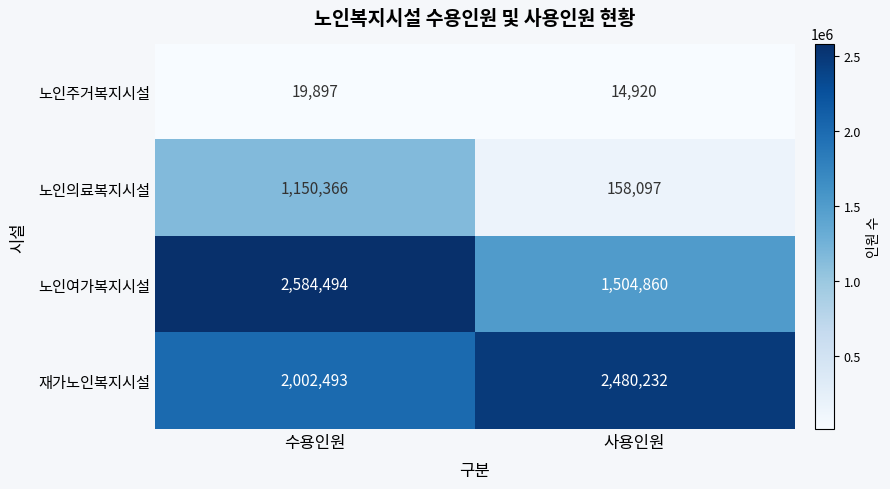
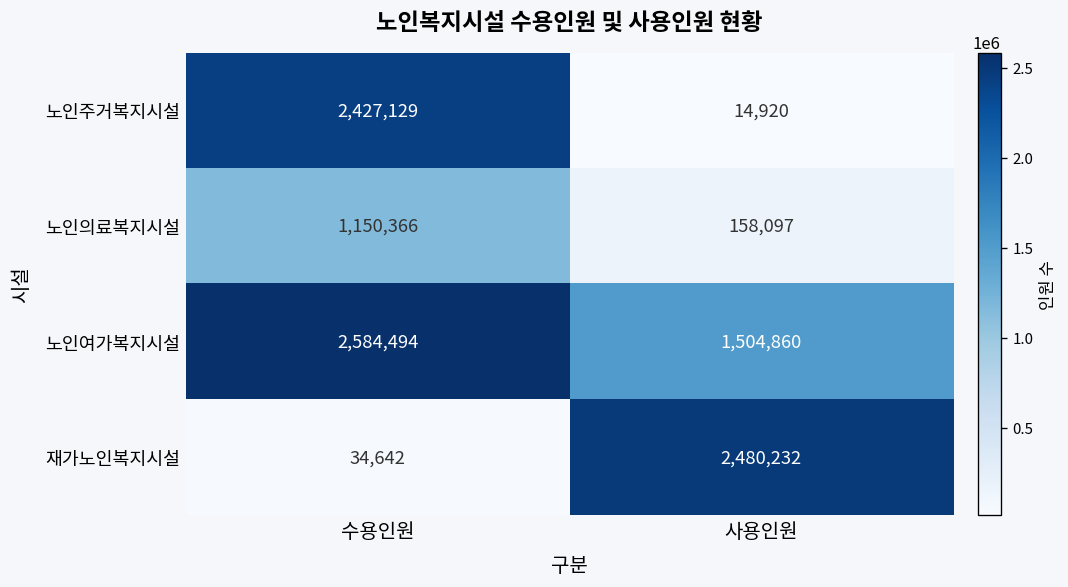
  {
    "노인주거복지시설": {
-     "수용인원": "19,897",
+     "수용인원": "2,427,129",
      "사용인원": "14,920"
    },
    "노인의료복지시설": {
      "수용인원": "1,150,366",
      "사용인원": "158,097"
    },
    "노인여가복지시설": {
      "수용인원": "2,584,494",
      "사용인원": "1,504,860"
    },
    "재가노인복지시설": {
-     "수용인원": "2,002,493",
+     "수용인원": "34,642",
      "사용인원": "2,480,232"
    }
  }
